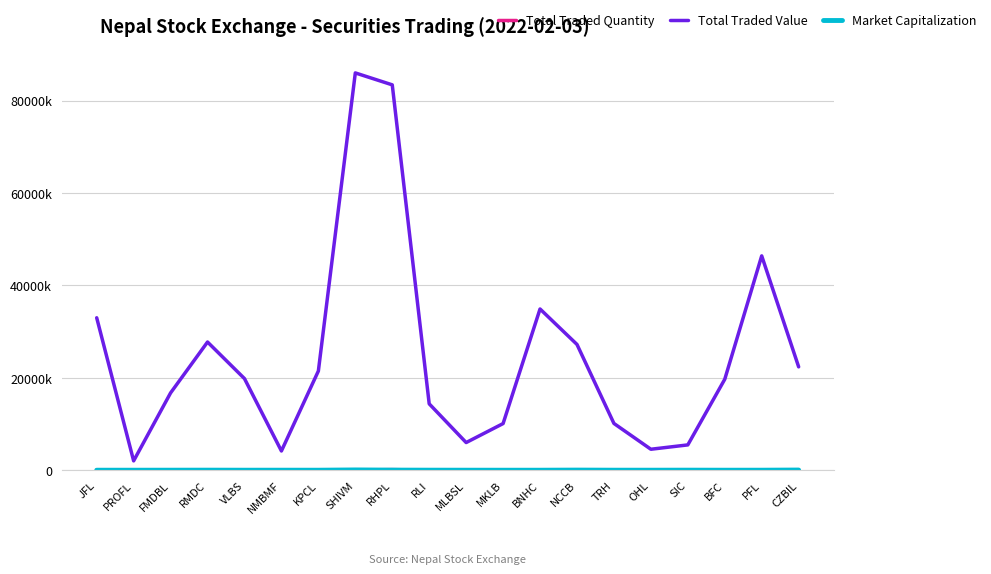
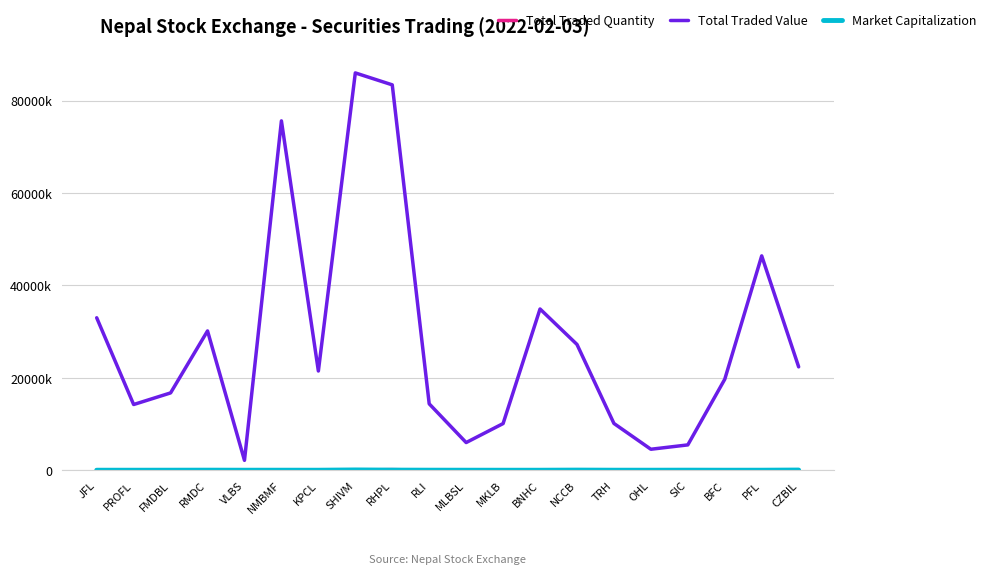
  {
    "Total Traded Value": {
      "JFL": 33000000,
-     "PROFL": 2000000,
+     "PROFL": 14000000,
      "FMDBL": 17000000,
-     "RMDC": 28000000,
-     "VLBS": 20000000,
-     "NMBMF": 4000000,
+     "RMDC": 30000000,
+     "VLBS": 2000000,
+     "NMBMF": 76000000,
      "KPCL": 21000000,
      "SHIVM": 86000000,
      "RHPL": 83000000,
      "RLI": 14000000,
      "MLBSL": 6000000,
      "MKLB": 10000000,
      "BNHC": 35000000,
      "NCCB": 27000000,
      "TRH": 10000000,
      "OHL": 5000000,
      "SIC": 5000000,
      "BFC": 20000000,
      "PFL": 46000000,
      "CZBIL": 22000000
    }
  }
